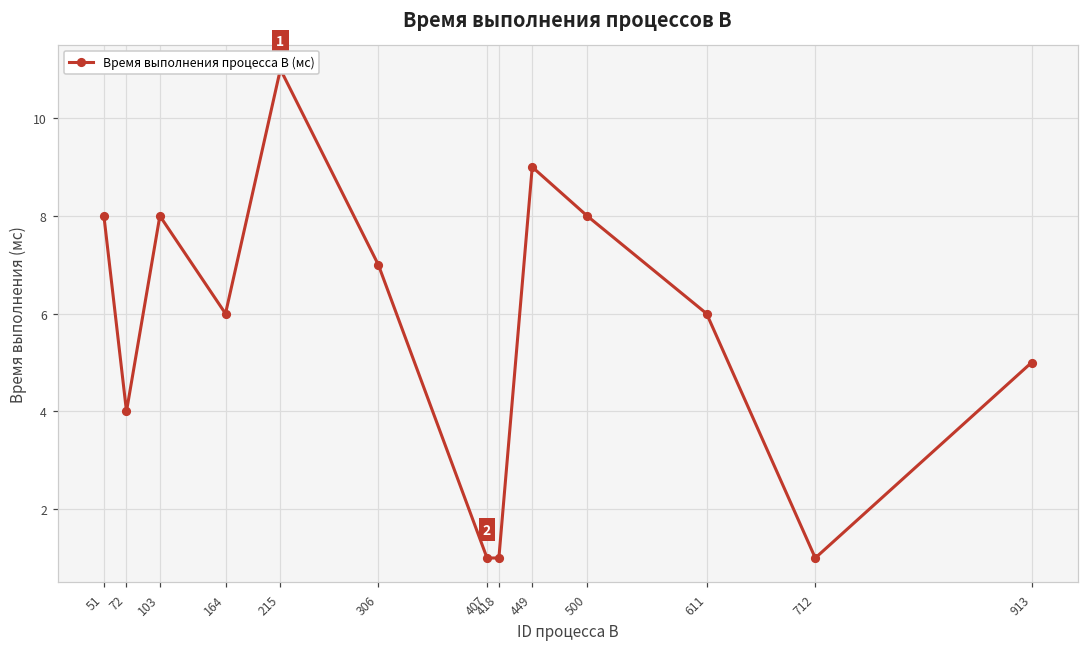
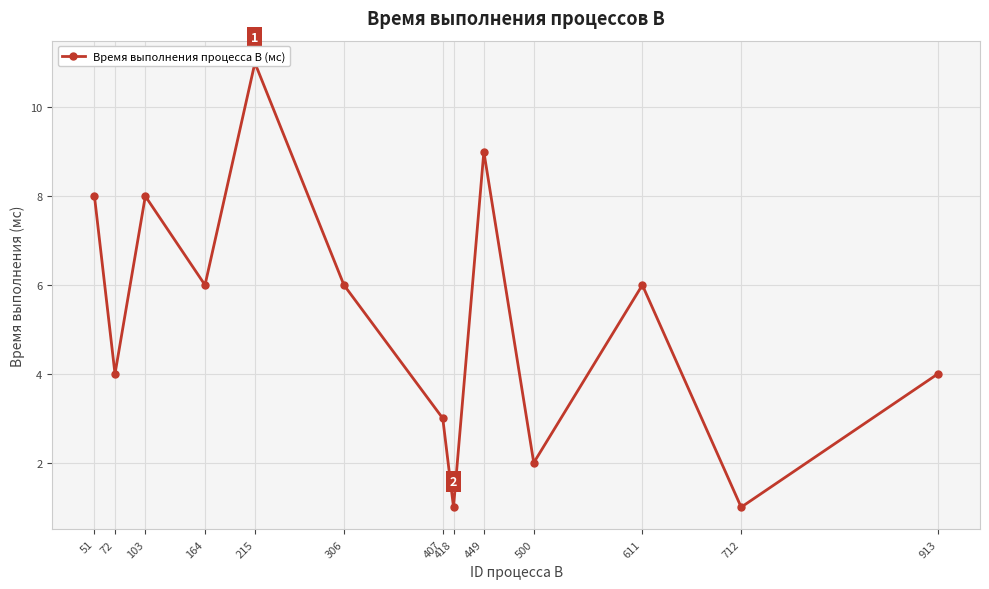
  {
    "51": 8,
    "72": 4,
    "103": 8,
    "164": 6,
-   "306": 7,
-   "407": 1,
+   "306": 6,
+   "407": 3,
    "418": 1,
    "449": 9,
-   "500": 8,
+   "500": 2,
    "611": 6,
    "712": 1,
-   "913": 5
+   "913": 4
  }
